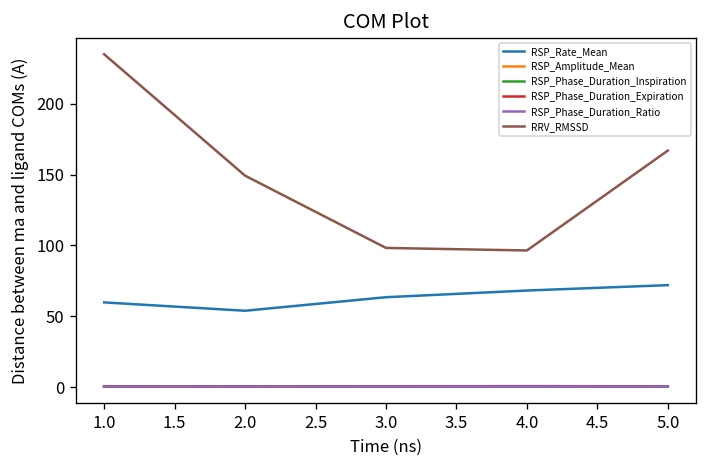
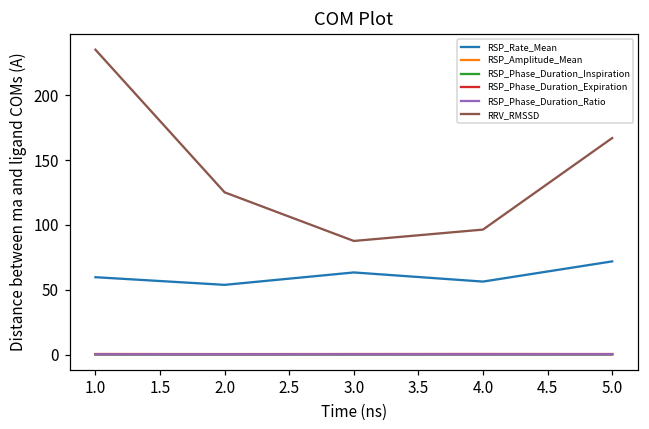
  {
    "RSP_Rate_Mean": {
      "1.0": 60,
      "2.0": 54,
      "3.0": 63,
-     "4.0": 68,
+     "4.0": 56,
      "5.0": 72
    },
    "RRV_RMSSD": {
      "1.0": 235,
-     "2.0": 149,
-     "3.0": 98,
+     "2.0": 125,
+     "3.0": 88,
      "4.0": 96,
      "5.0": 167
    }
  }
